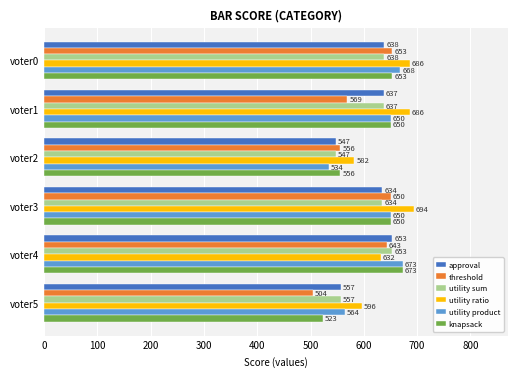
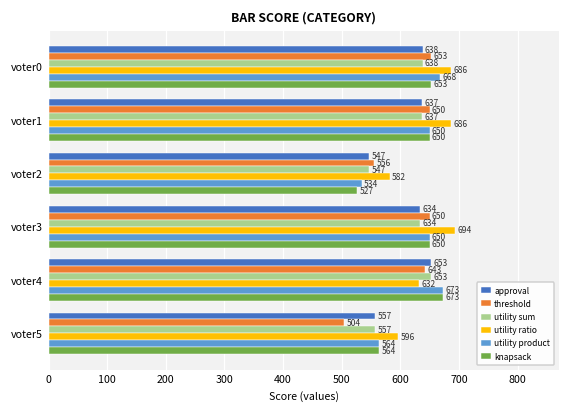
  {
    "threshold": {
      "voter0": 653,
-     "voter1": 569,
+     "voter1": 650,
      "voter2": 556,
      "voter3": 650,
      "voter4": 643,
      "voter5": 504
    },
    "utility sum": {
      "voter0": 638,
      "voter1": 637,
      "voter2": 547,
      "voter3": 634,
      "voter4": 653,
      "voter5": 557
    },
    "utility ratio": {
      "voter0": 686,
      "voter1": 686,
      "voter2": 582,
      "voter3": 694,
      "voter4": 632,
      "voter5": 596
    },
    "knapsack": {
      "voter0": 653,
-     "voter2": 556,
-     "voter5": 523
+     "voter2": 527,
+     "voter5": 564
    }
  }
